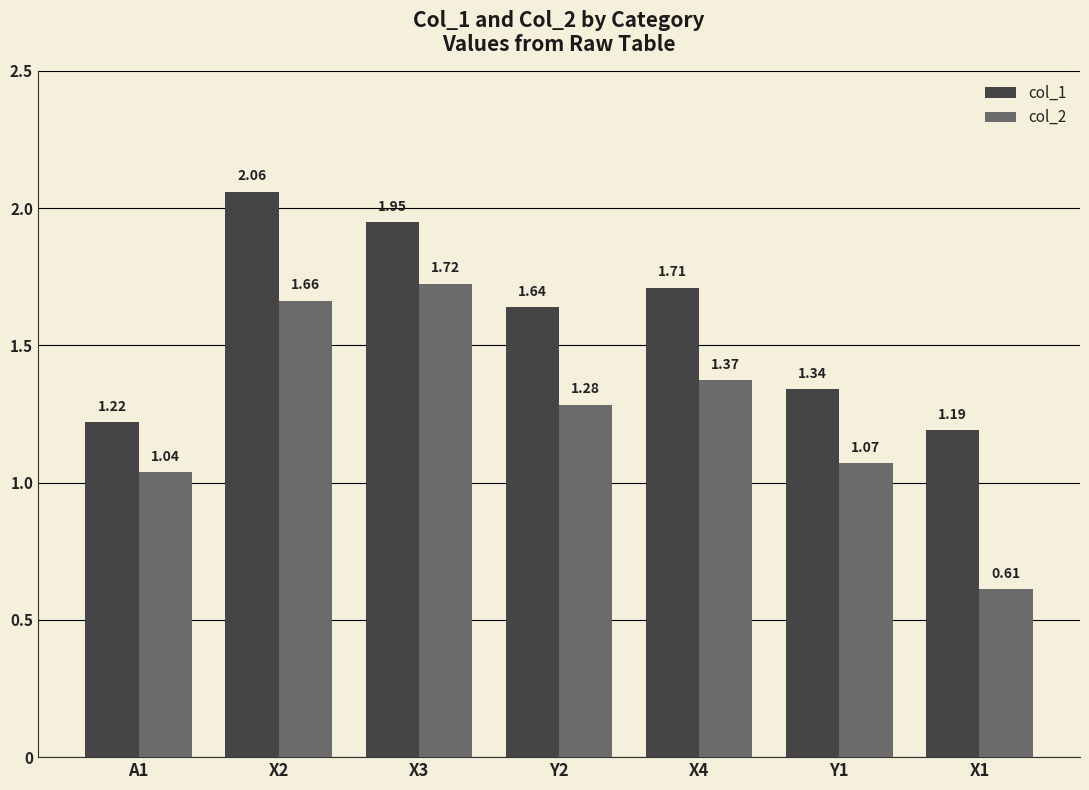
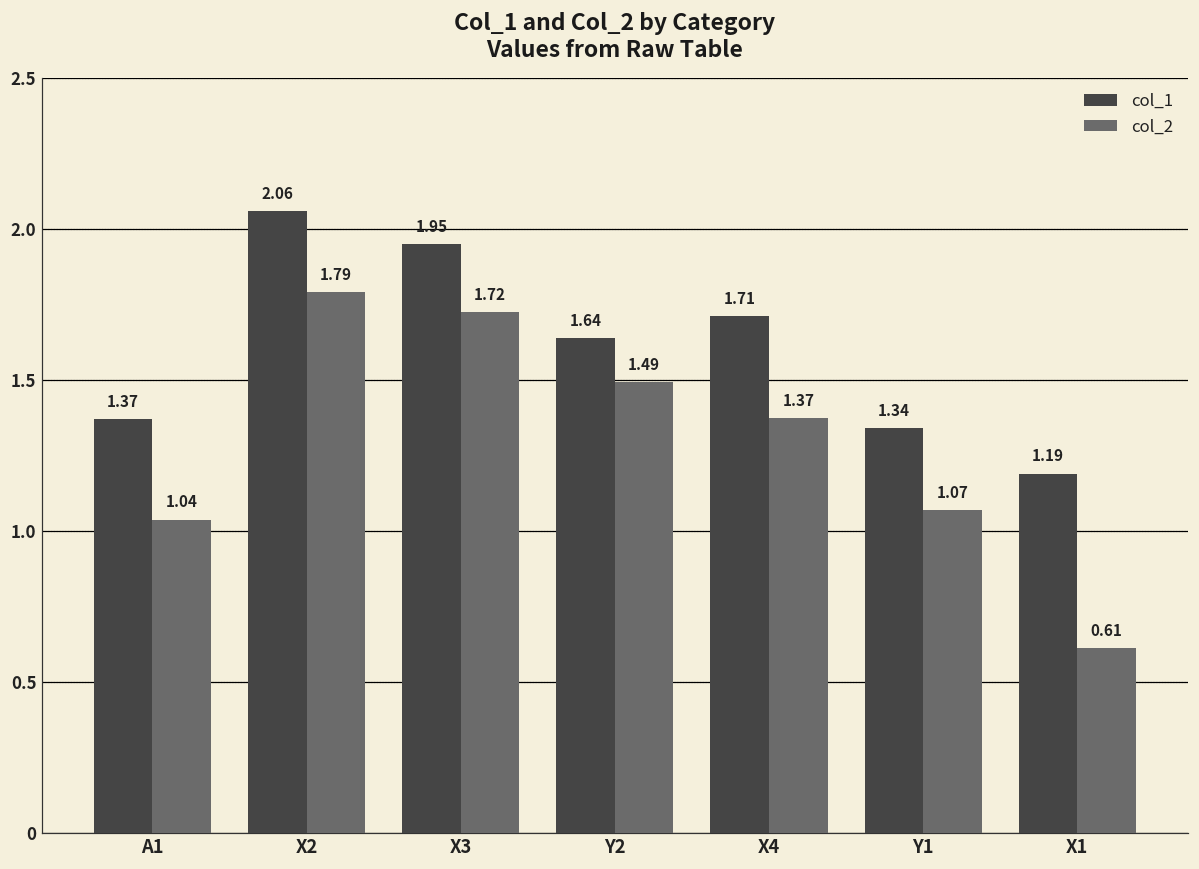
  {
    "col_1": {
-     "A1": 1.22,
+     "A1": 1.37,
      "X2": 2.06,
      "X3": 1.95,
      "Y2": 1.64,
      "X4": 1.71,
      "Y1": 1.34,
      "X1": 1.19
    },
    "col_2": {
      "A1": 1.04,
-     "X2": 1.66,
+     "X2": 1.79,
      "X3": 1.72,
-     "Y2": 1.28,
+     "Y2": 1.49,
      "X4": 1.37,
      "Y1": 1.07,
      "X1": 0.61
    }
  }
